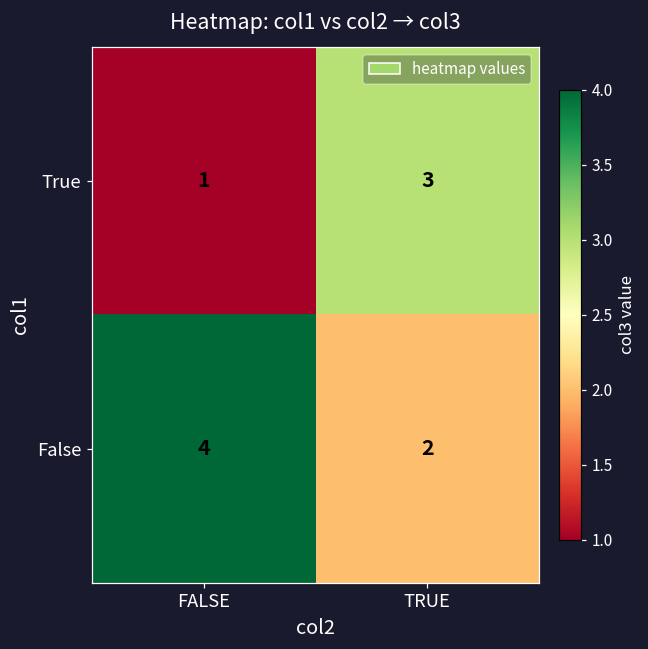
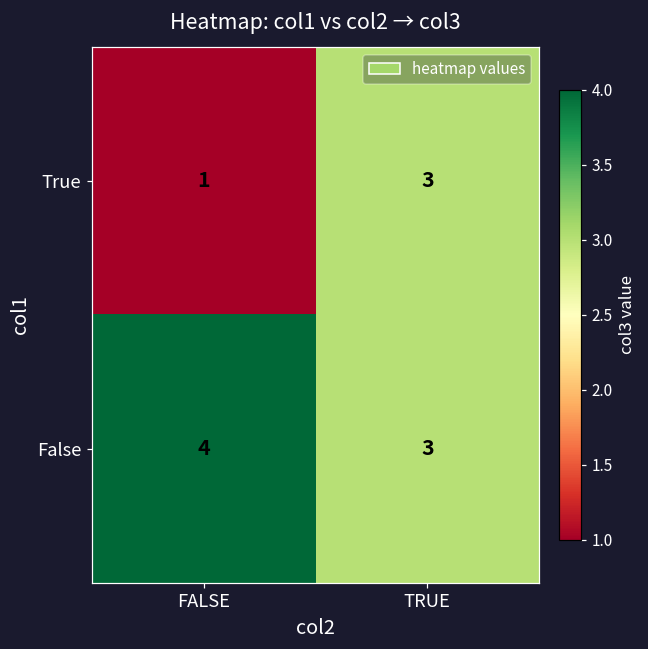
  {
    "True": {
      "FALSE": 1,
      "TRUE": 3
    },
    "False": {
      "FALSE": 4,
-     "TRUE": 2
+     "TRUE": 3
    }
  }
